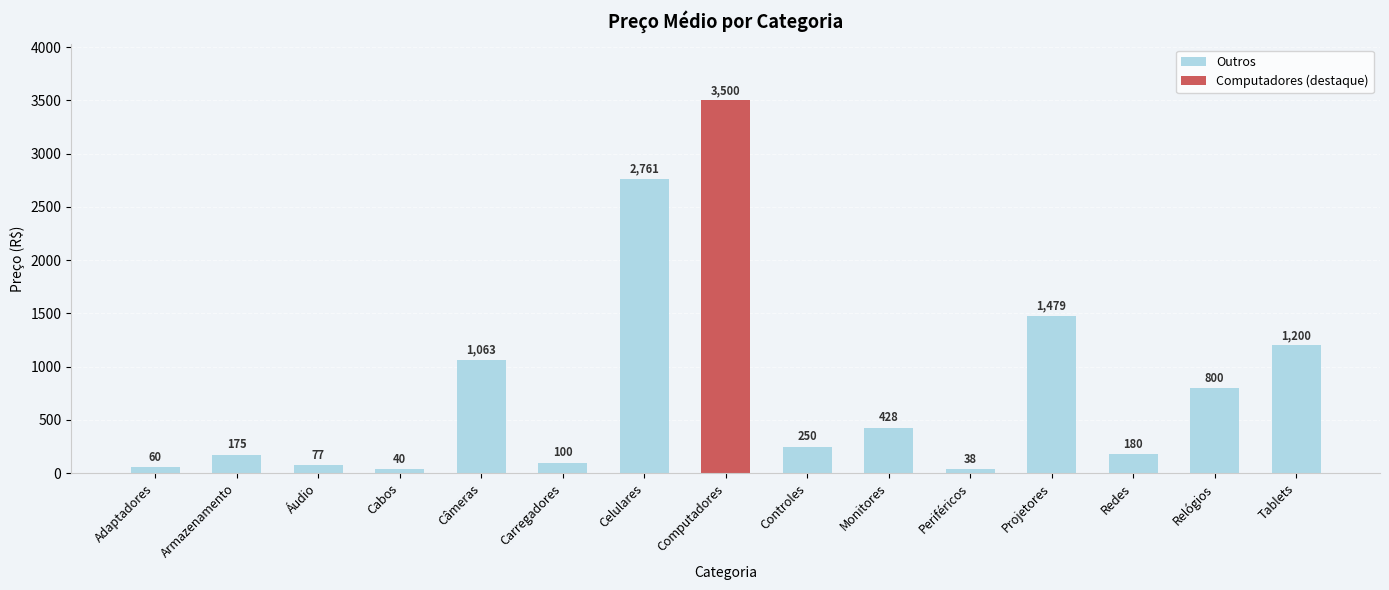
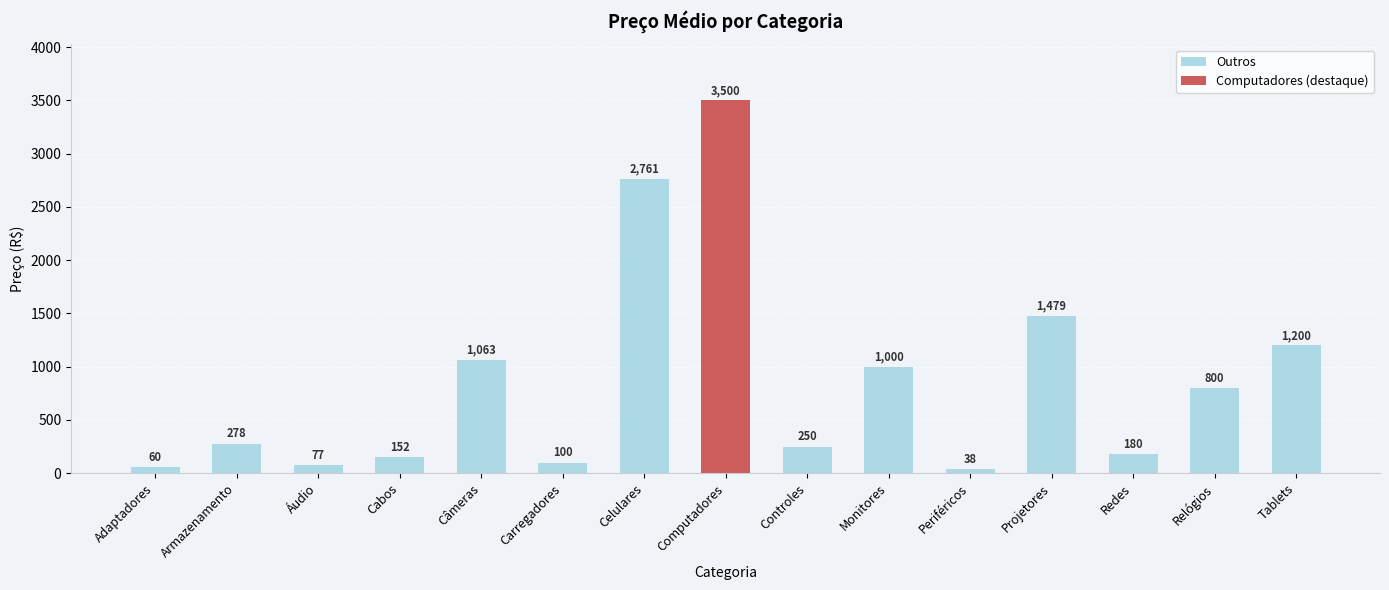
  {
    "Adaptadores": "60",
-   "Armazenamento": "175",
+   "Armazenamento": "278",
    "Áudio": "77",
-   "Cabos": "40",
+   "Cabos": "152",
    "Câmeras": "1,063",
    "Carregadores": "100",
    "Celulares": "2,761",
    "Computadores": "3,500",
    "Controles": "250",
-   "Monitores": "428",
+   "Monitores": "1,000",
    "Periféricos": "38",
    "Projetores": "1,479",
    "Redes": "180",
    "Relógios": "800",
    "Tablets": "1,200"
  }
